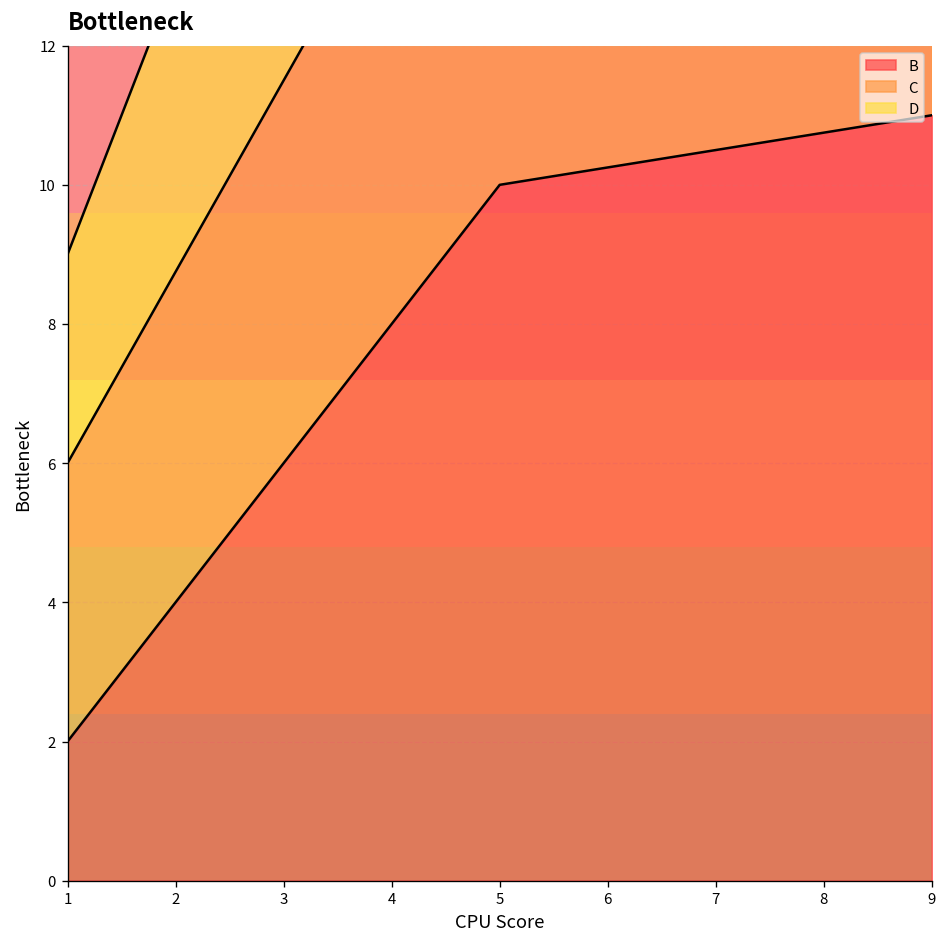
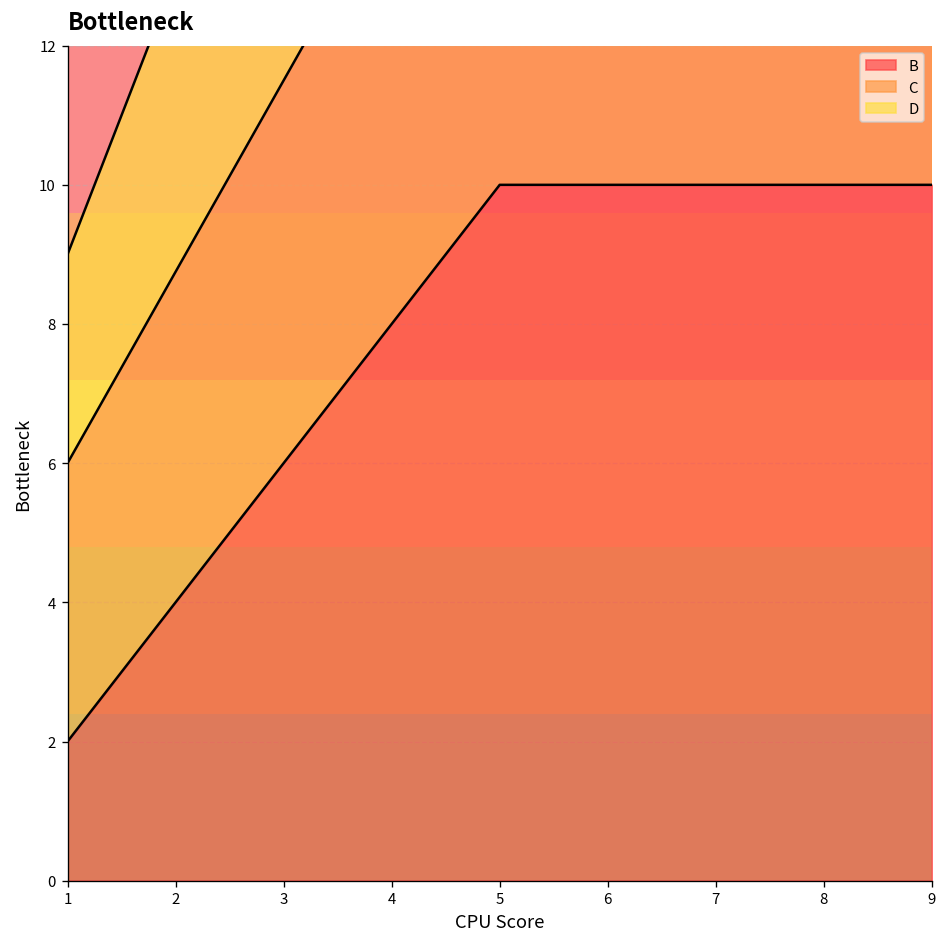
  {
    "B": {
      "1": 2,
      "5": 10,
-     "9": 11
+     "9": 10
    },
    "C": {
      "1": 4
    },
    "D": {
      "1": 3
    }
  }
